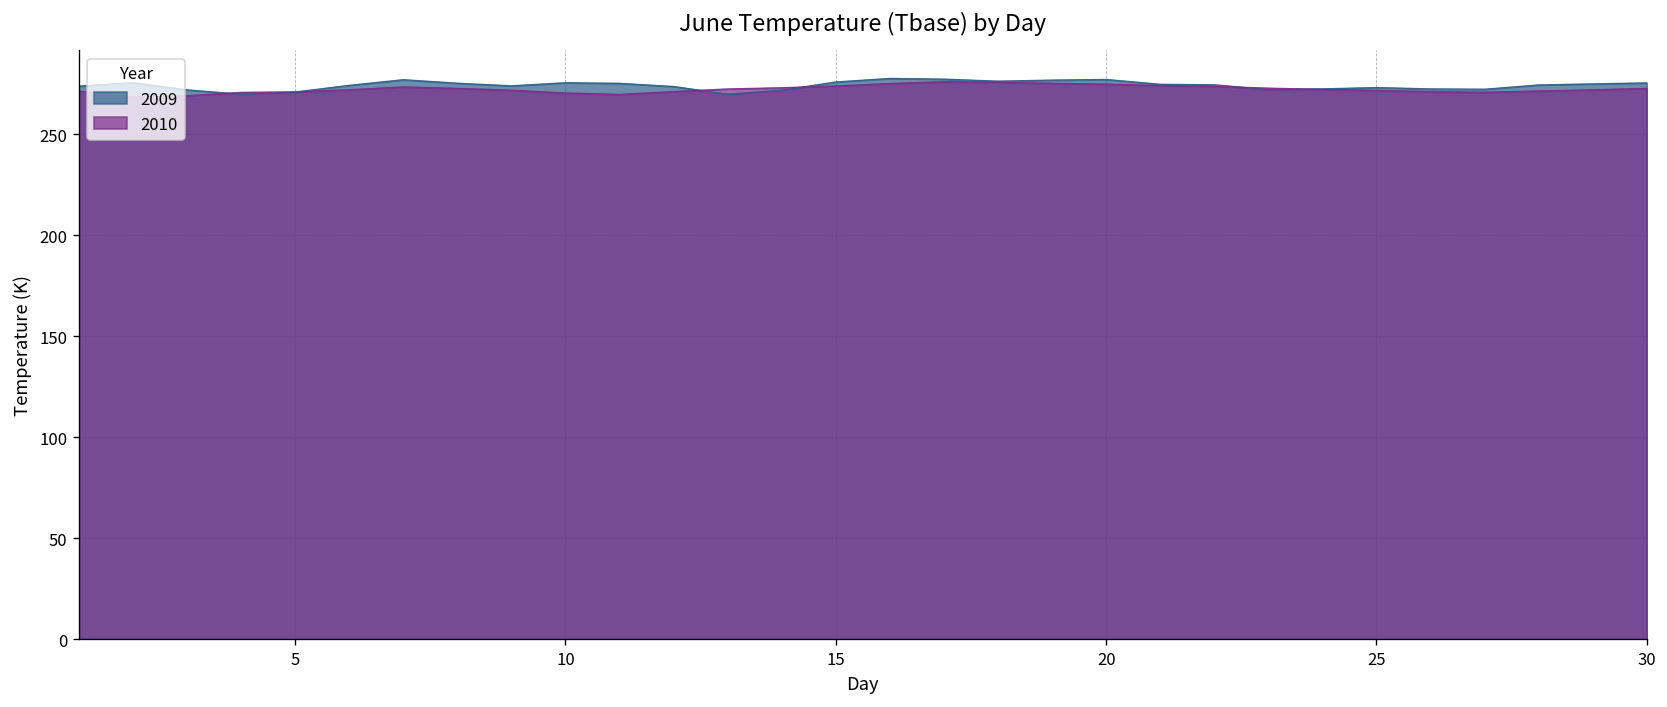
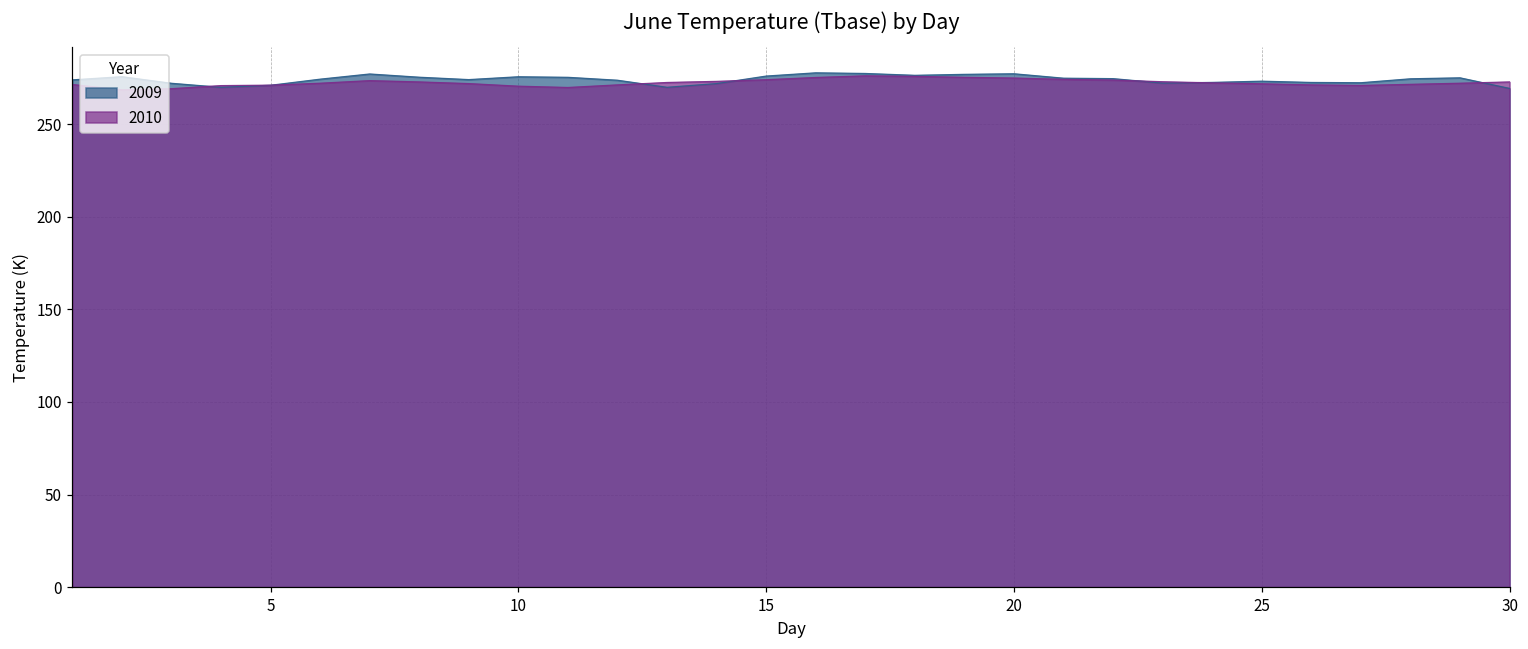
  {
    "2009": {
      "10": 276,
      "15": 276,
      "20": 277,
-     "30": 276
+     "30": 269
    },
    "2010": {
      "10": 271,
      "15": 274,
      "20": 275,
      "30": 273
    }
  }
